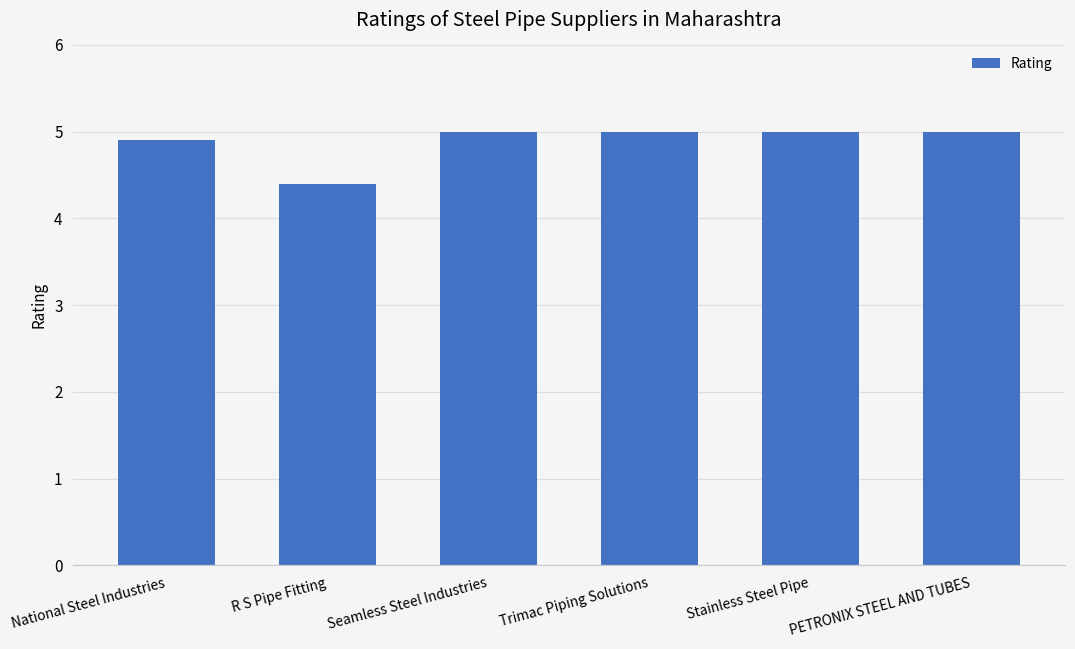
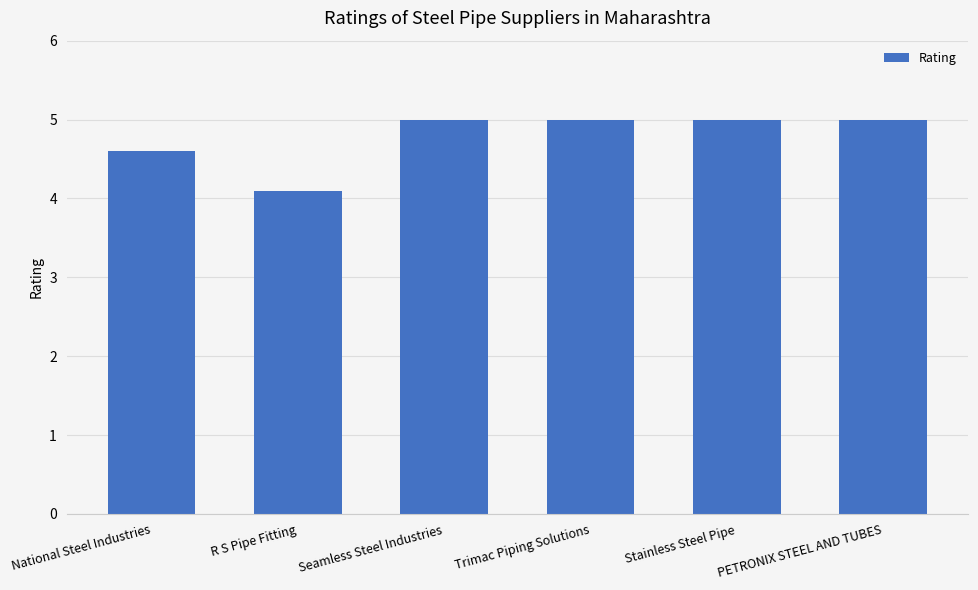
  {
-   "National Steel Industries": 4.9,
-   "R S Pipe Fitting": 4.4,
+   "National Steel Industries": 4.6,
+   "R S Pipe Fitting": 4.1,
    "Seamless Steel Industries": 5.0,
    "Trimac Piping Solutions": 5.0,
    "Stainless Steel Pipe": 5.0,
    "PETRONIX STEEL AND TUBES": 5.0
  }
